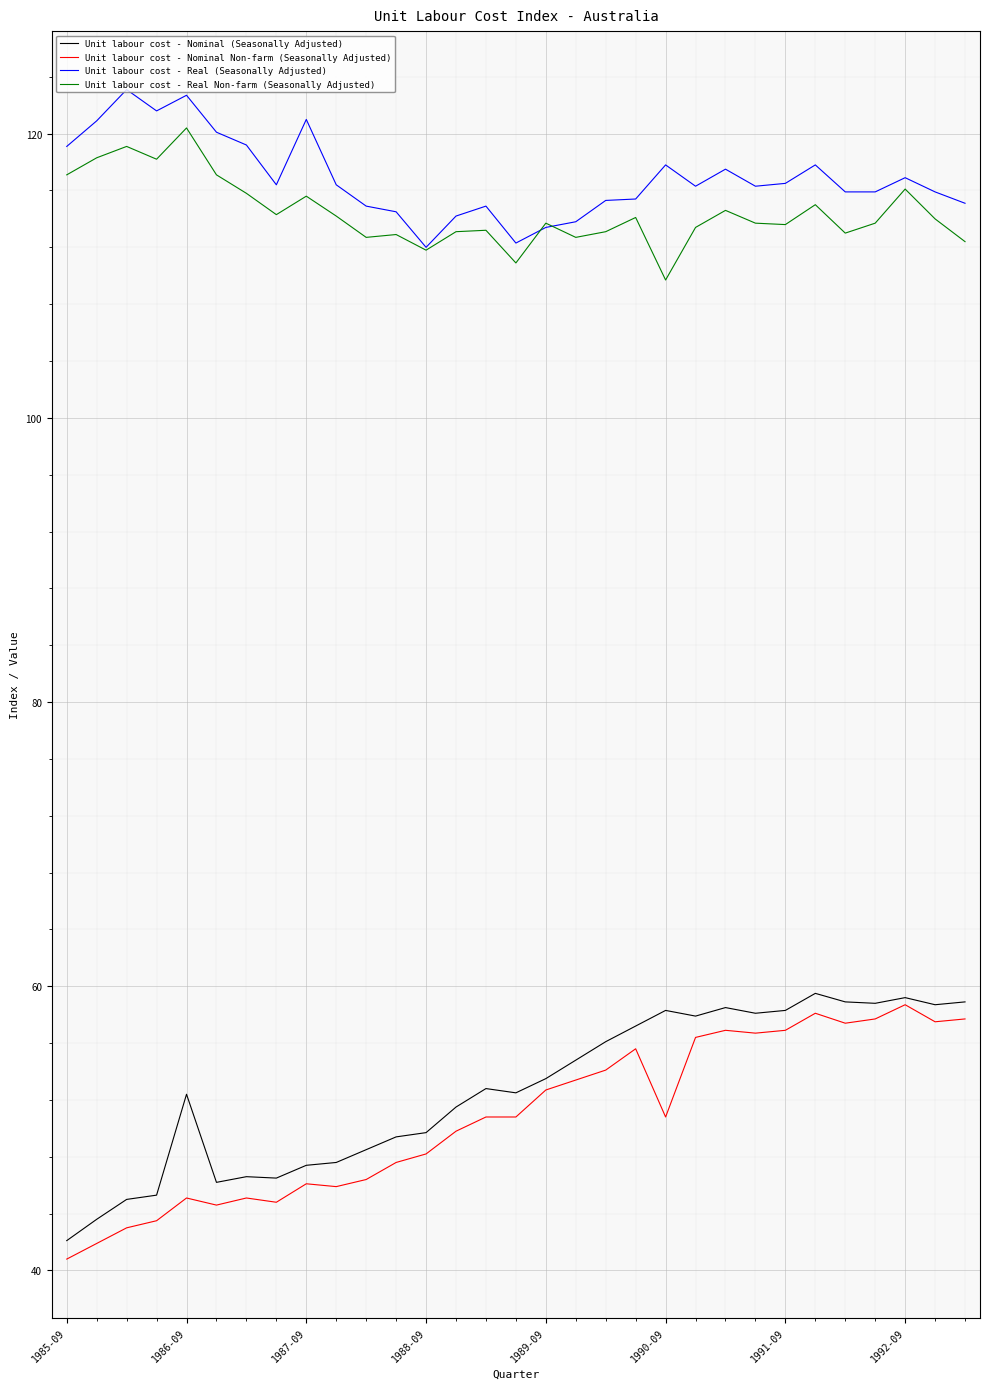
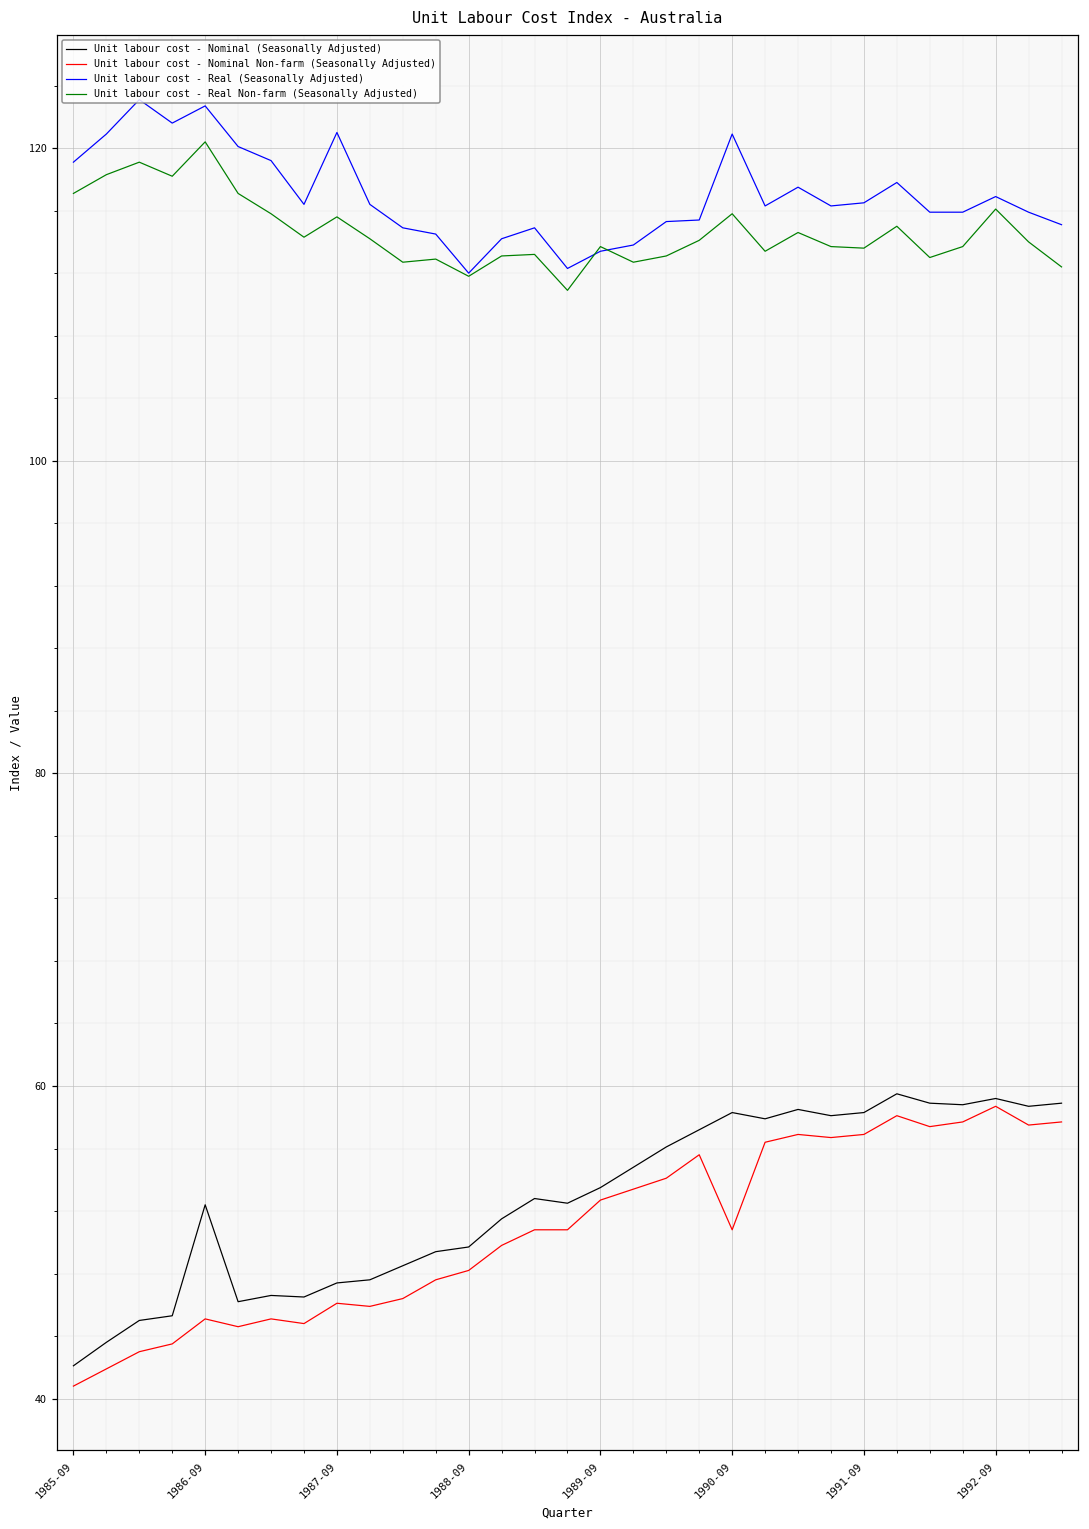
  {
    "Unit labour cost - Nominal (Seasonally Adjusted)": {
      "1985-09": 42.1,
      "1986-09": 52.4,
      "1987-09": 47.4,
      "1988-09": 49.7,
      "1989-09": 53.5,
      "1990-09": 58.3,
      "1991-09": 58.3,
      "1992-09": 59.2
    },
    "Unit labour cost - Nominal Non-farm (Seasonally Adjusted)": {
      "1985-09": 40.8,
      "1986-09": 45.1,
      "1987-09": 46.1,
      "1988-09": 48.2,
      "1989-09": 52.7,
      "1990-09": 50.8,
      "1991-09": 56.9,
      "1992-09": 58.7
    },
    "Unit labour cost - Real (Seasonally Adjusted)": {
      "1985-09": 119.1,
      "1986-09": 122.7,
      "1987-09": 121.0,
      "1988-09": 112.0,
      "1989-09": 113.4,
-     "1990-09": 117.8,
+     "1990-09": 120.9,
      "1991-09": 116.5,
      "1992-09": 116.9
    },
    "Unit labour cost - Real Non-farm (Seasonally Adjusted)": {
      "1985-09": 117.1,
      "1986-09": 120.4,
      "1987-09": 115.6,
      "1988-09": 111.8,
      "1989-09": 113.7,
-     "1990-09": 109.7,
+     "1990-09": 115.8,
      "1991-09": 113.6,
      "1992-09": 116.1
    }
  }
